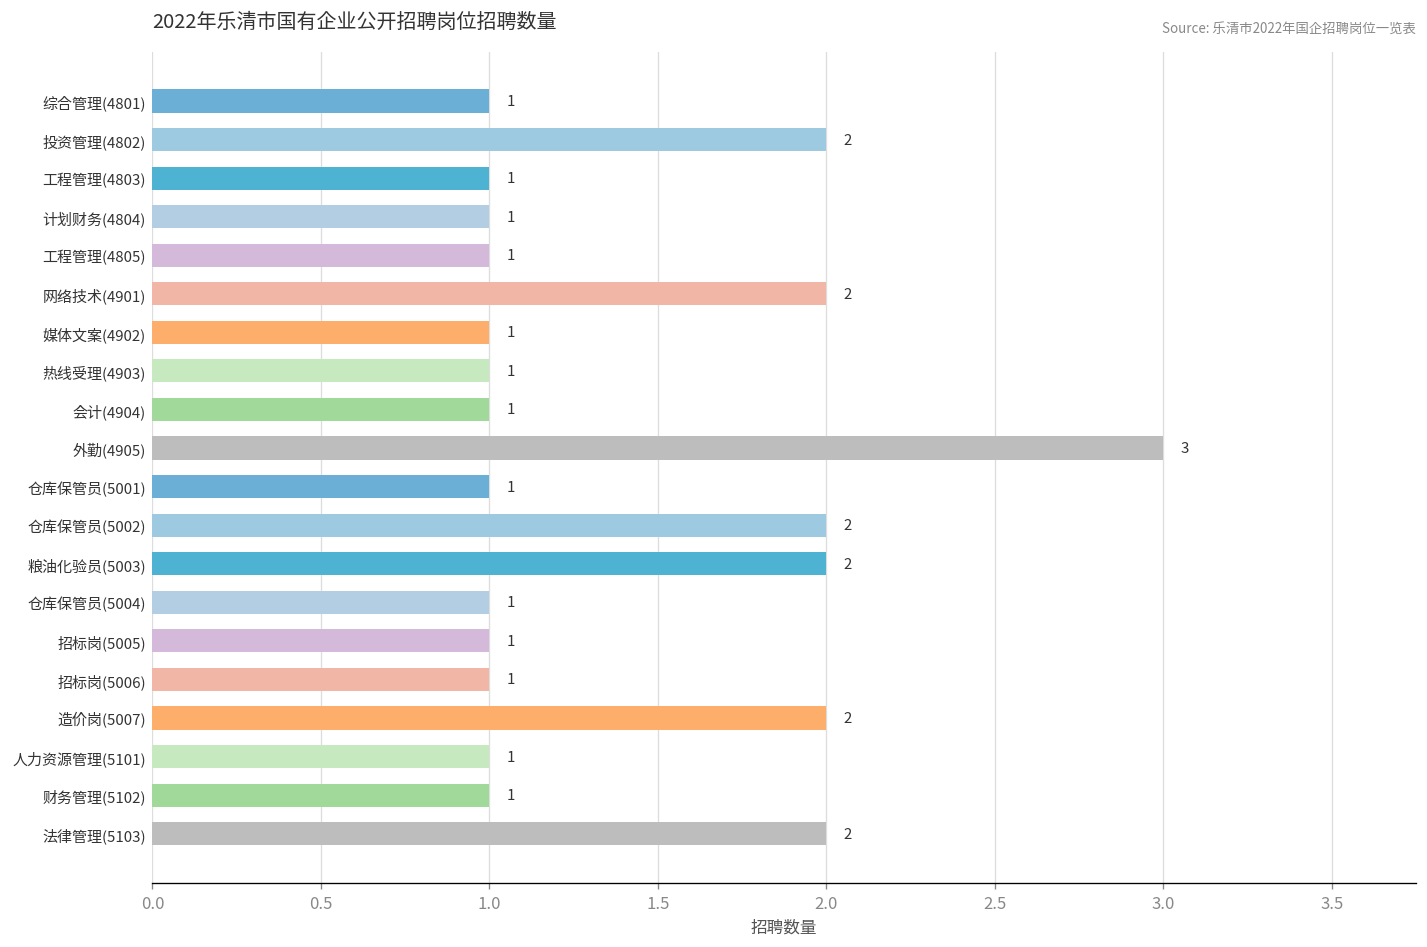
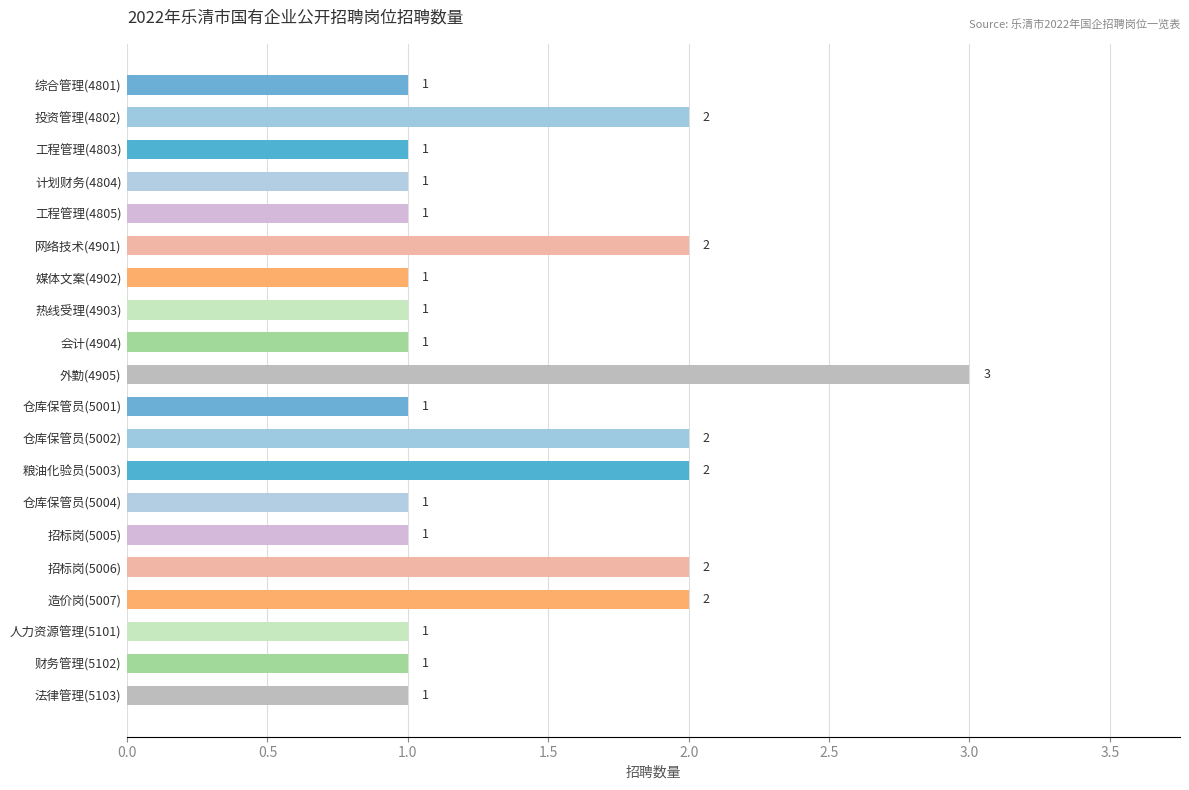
  {
    "综合管理(4801)": 1,
    "投资管理(4802)": 2,
    "工程管理(4803)": 1,
    "计划财务(4804)": 1,
    "工程管理(4805)": 1,
    "网络技术(4901)": 2,
    "媒体文案(4902)": 1,
    "热线受理(4903)": 1,
    "会计(4904)": 1,
    "外勤(4905)": 3,
    "仓库保管员(5001)": 1,
    "仓库保管员(5002)": 2,
    "粮油化验员(5003)": 2,
    "仓库保管员(5004)": 1,
    "招标岗(5005)": 1,
-   "招标岗(5006)": 1,
+   "招标岗(5006)": 2,
    "造价岗(5007)": 2,
    "人力资源管理(5101)": 1,
    "财务管理(5102)": 1,
-   "法律管理(5103)": 2
+   "法律管理(5103)": 1
  }
